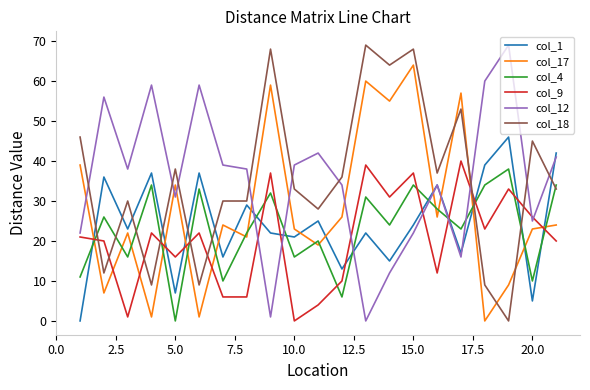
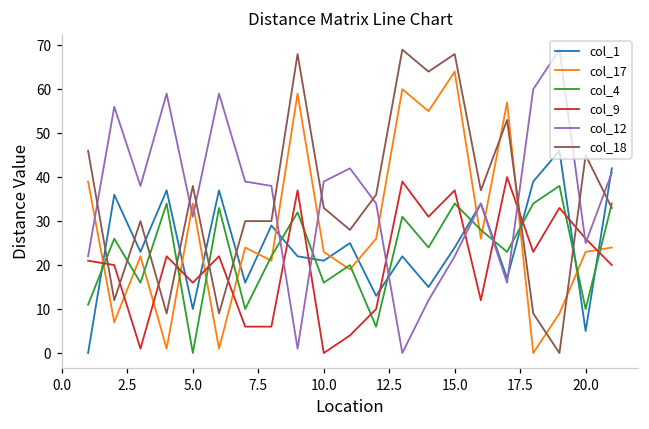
  {
    "col_1": {
-     "5.0": 7,
+     "5.0": 10,
      "10.0": 21,
      "15.0": 24,
      "20.0": 5
    },
    "col_17": {
      "5.0": 34,
      "10.0": 23,
      "15.0": 64,
      "20.0": 23
    },
    "col_4": {
      "5.0": 0,
      "10.0": 16,
      "15.0": 34,
      "20.0": 10
    },
    "col_9": {
      "5.0": 16,
      "10.0": 0,
      "15.0": 37,
      "20.0": 26
    },
    "col_12": {
      "5.0": 31,
      "10.0": 39,
      "15.0": 22,
      "20.0": 25
    },
    "col_18": {
      "5.0": 38,
      "10.0": 33,
      "15.0": 68,
      "20.0": 45
    }
  }
